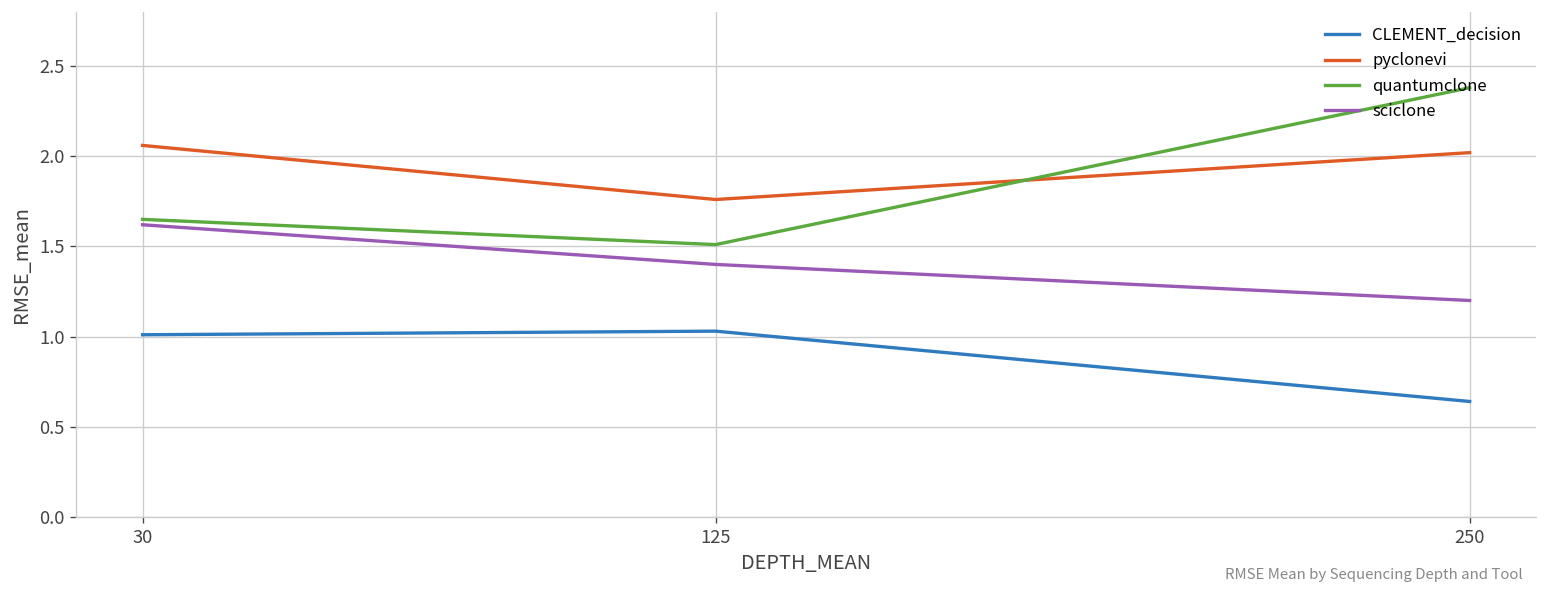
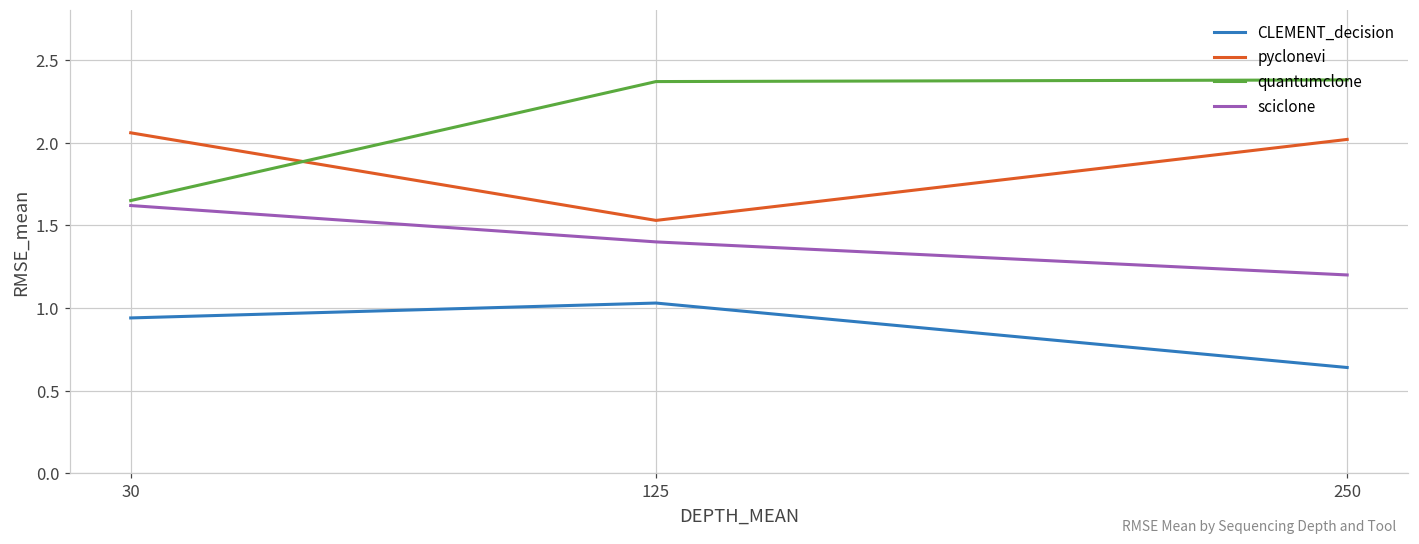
  {
    "CLEMENT_decision": {
-     "30": 1.01,
+     "30": 0.94,
      "125": 1.03,
      "250": 0.64
    },
    "pyclonevi": {
      "30": 2.06,
-     "125": 1.76,
+     "125": 1.53,
      "250": 2.02
    },
    "quantumclone": {
      "30": 1.65,
-     "125": 1.51,
+     "125": 2.37,
      "250": 2.38
    },
    "sciclone": {
      "30": 1.62,
      "125": 1.40,
      "250": 1.20
    }
  }
